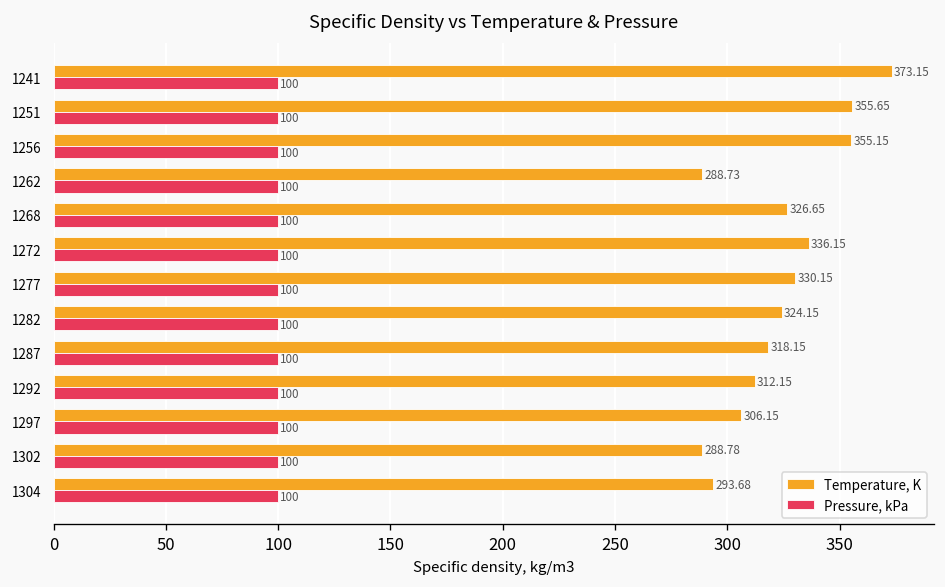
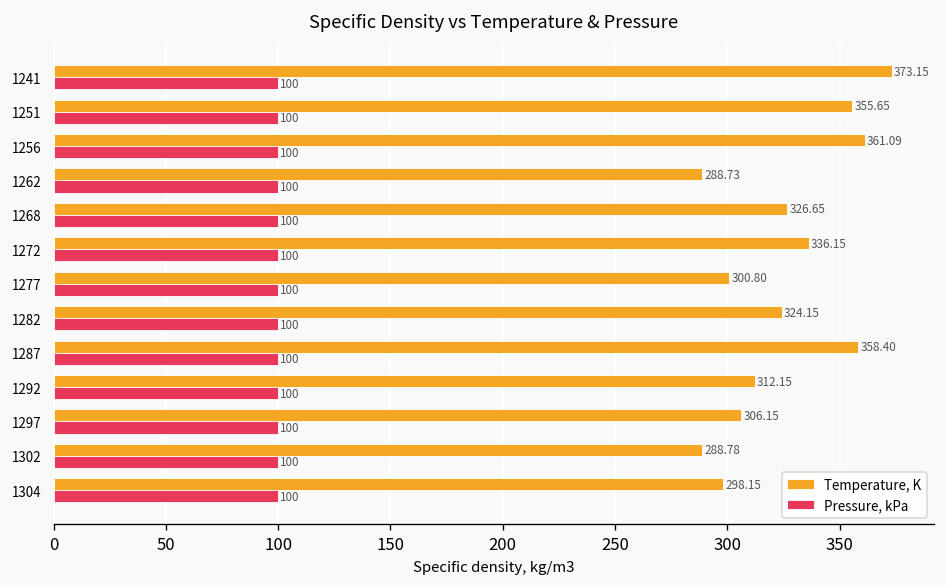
  {
    "Temperature, K": {
      "1241": 373.15,
      "1251": 355.65,
-     "1256": 355.15,
+     "1256": 361.09,
      "1262": 288.73,
      "1268": 326.65,
      "1272": 336.15,
-     "1277": 330.15,
+     "1277": 300.80,
      "1282": 324.15,
-     "1287": 318.15,
+     "1287": 358.40,
      "1292": 312.15,
      "1297": 306.15,
      "1302": 288.78,
-     "1304": 293.68
+     "1304": 298.15
    },
    "Pressure, kPa": {
      "1241": 100,
      "1251": 100,
      "1256": 100,
      "1262": 100,
      "1268": 100,
      "1272": 100,
      "1277": 100,
      "1282": 100,
      "1287": 100,
      "1292": 100,
      "1297": 100,
      "1302": 100,
      "1304": 100
    }
  }
